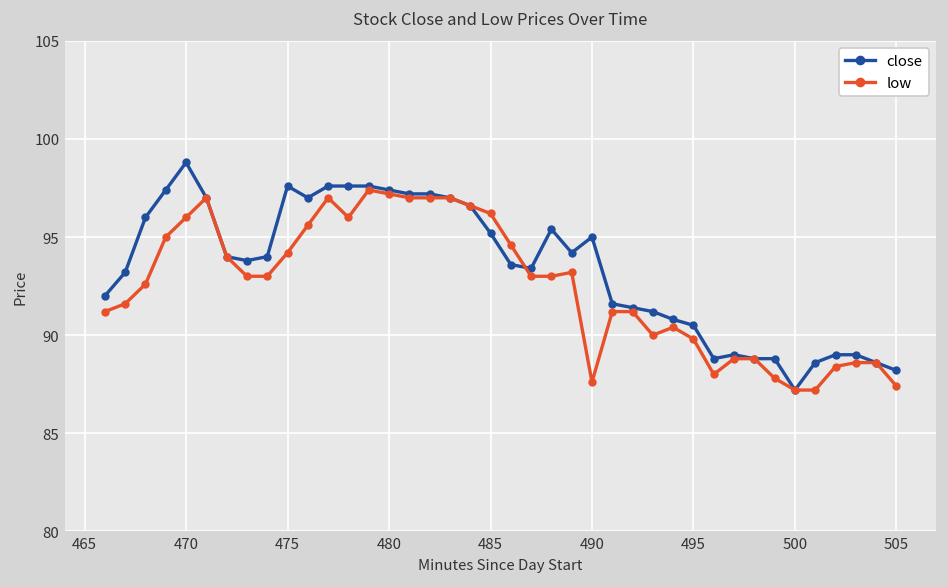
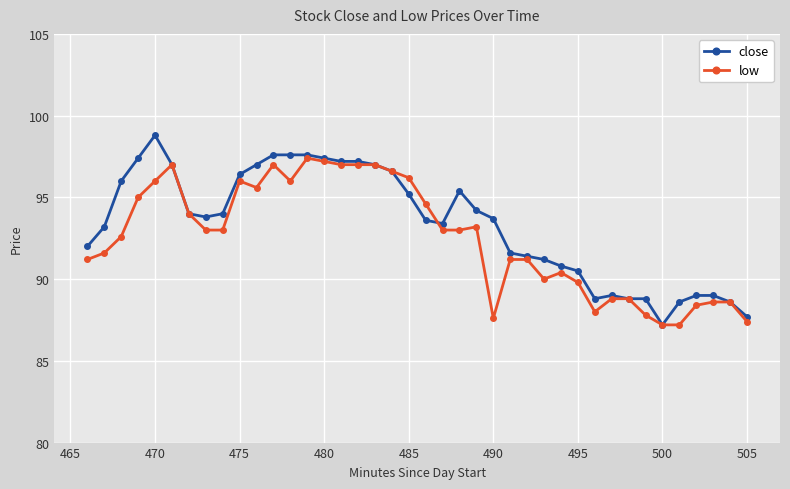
  {
    "close": {
      "470": 98.8,
-     "475": 97.6,
+     "475": 96.4,
      "480": 97.4,
      "485": 95.2,
-     "490": 95.0,
+     "490": 93.7,
      "495": 90.5,
-     "505": 88.2
+     "505": 87.7
    },
    "low": {
      "470": 96.0,
-     "475": 94.2,
+     "475": 96.0,
      "480": 97.2,
      "485": 96.2,
      "490": 87.6,
      "495": 89.8,
      "505": 87.4
    }
  }
